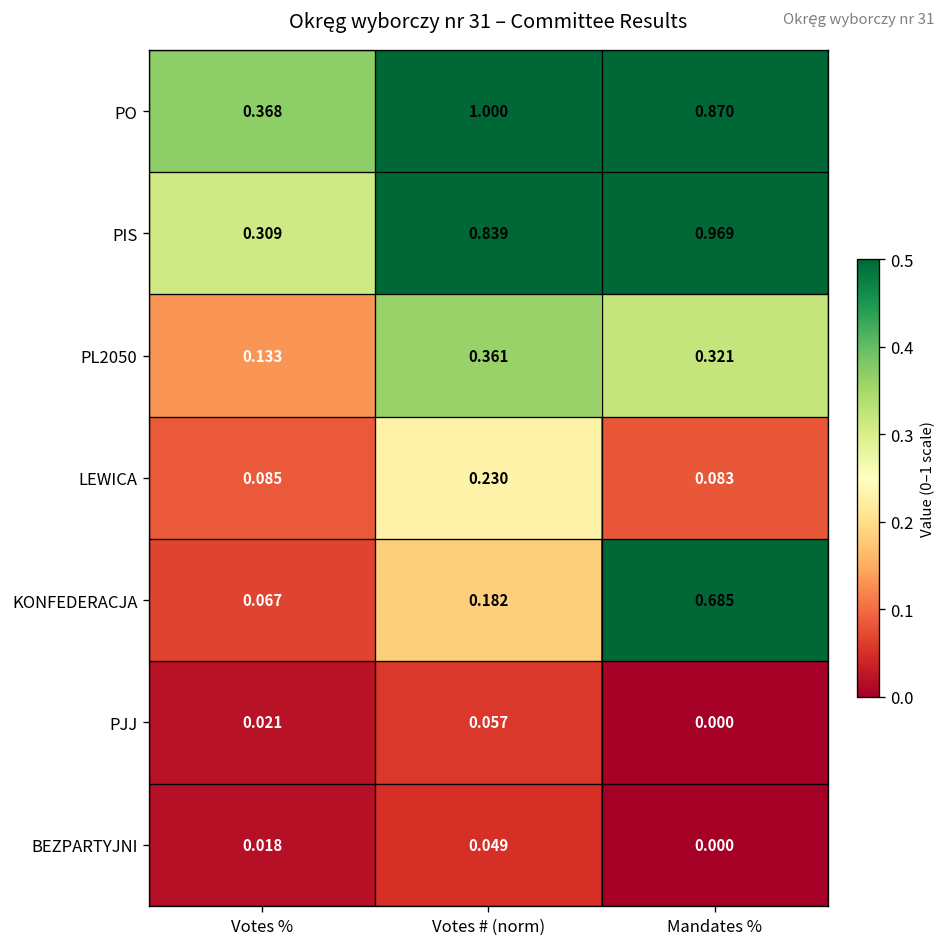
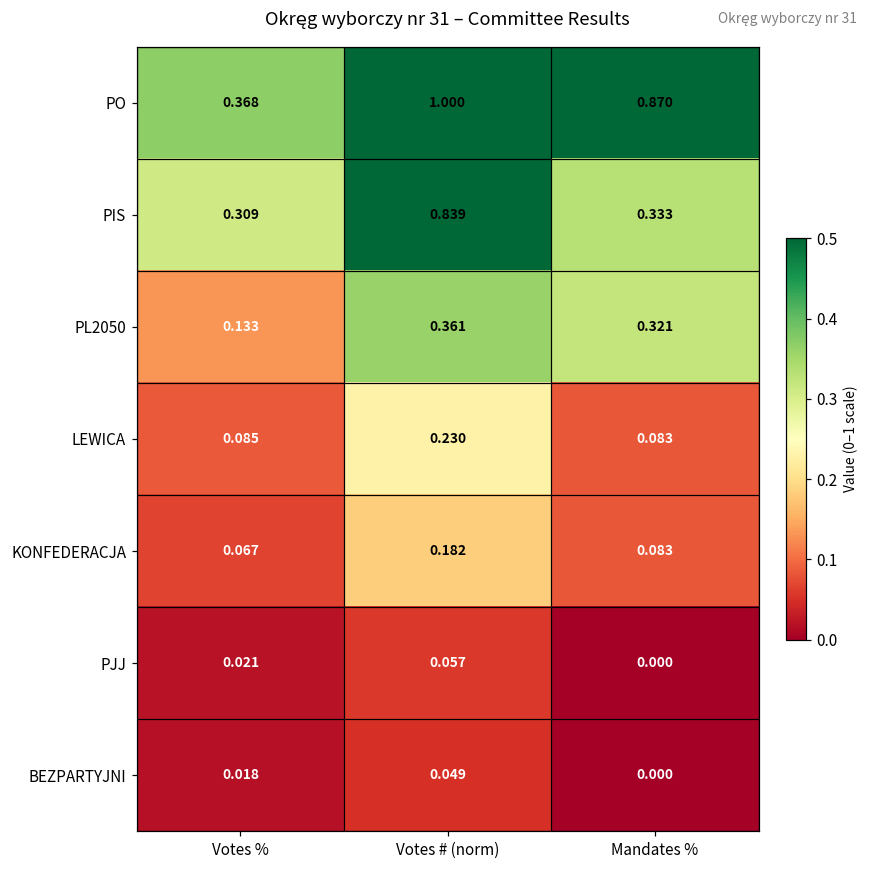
  {
    "PO": {
      "Votes %": 0.368,
      "Votes # (norm)": 1.000,
      "Mandates %": 0.870
    },
    "PIS": {
      "Votes %": 0.309,
      "Votes # (norm)": 0.839,
-     "Mandates %": 0.969
+     "Mandates %": 0.333
    },
    "PL2050": {
      "Votes %": 0.133,
      "Votes # (norm)": 0.361,
      "Mandates %": 0.321
    },
    "LEWICA": {
      "Votes %": 0.085,
      "Votes # (norm)": 0.230,
      "Mandates %": 0.083
    },
    "KONFEDERACJA": {
      "Votes %": 0.067,
      "Votes # (norm)": 0.182,
-     "Mandates %": 0.685
+     "Mandates %": 0.083
    },
    "PJJ": {
      "Votes %": 0.021,
      "Votes # (norm)": 0.057,
      "Mandates %": 0.000
    },
    "BEZPARTYJNI": {
      "Votes %": 0.018,
      "Votes # (norm)": 0.049,
      "Mandates %": 0.000
    }
  }
